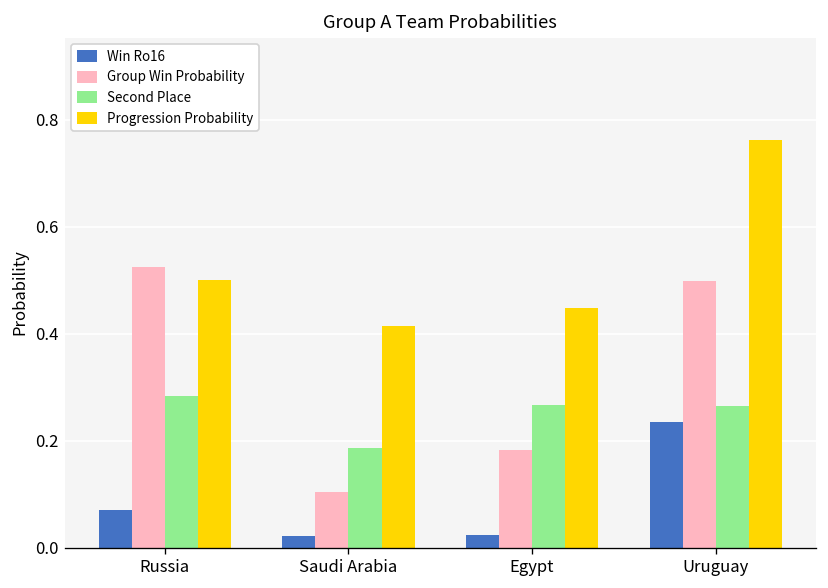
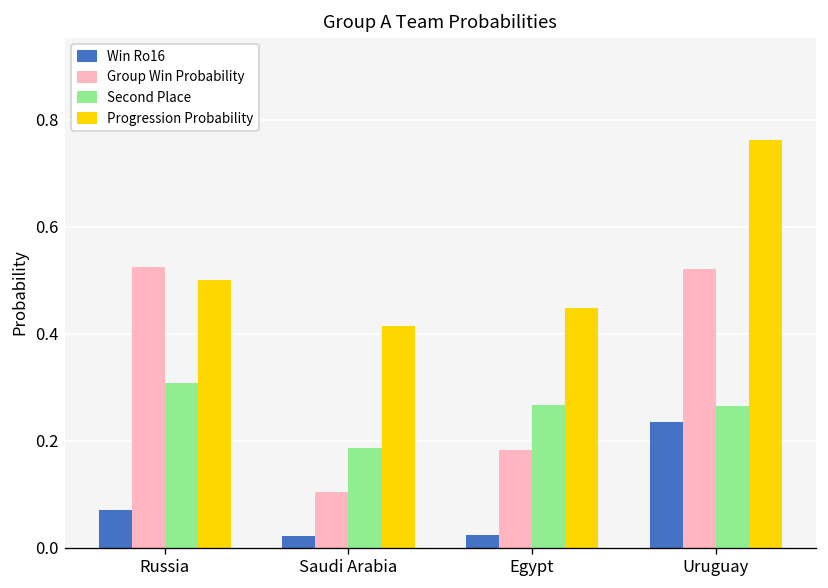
  {
    "Win Ro16": {
      "Russia": 0.07,
      "Saudi Arabia": 0.02,
      "Egypt": 0.02,
      "Uruguay": 0.23
    },
    "Group Win Probability": {
      "Russia": 0.53,
      "Saudi Arabia": 0.10,
      "Egypt": 0.18,
-     "Uruguay": 0.50
+     "Uruguay": 0.52
    },
    "Second Place": {
-     "Russia": 0.28,
+     "Russia": 0.31,
      "Saudi Arabia": 0.19,
      "Egypt": 0.27,
      "Uruguay": 0.26
    },
    "Progression Probability": {
      "Russia": 0.50,
      "Saudi Arabia": 0.41,
      "Egypt": 0.45,
      "Uruguay": 0.76
    }
  }
